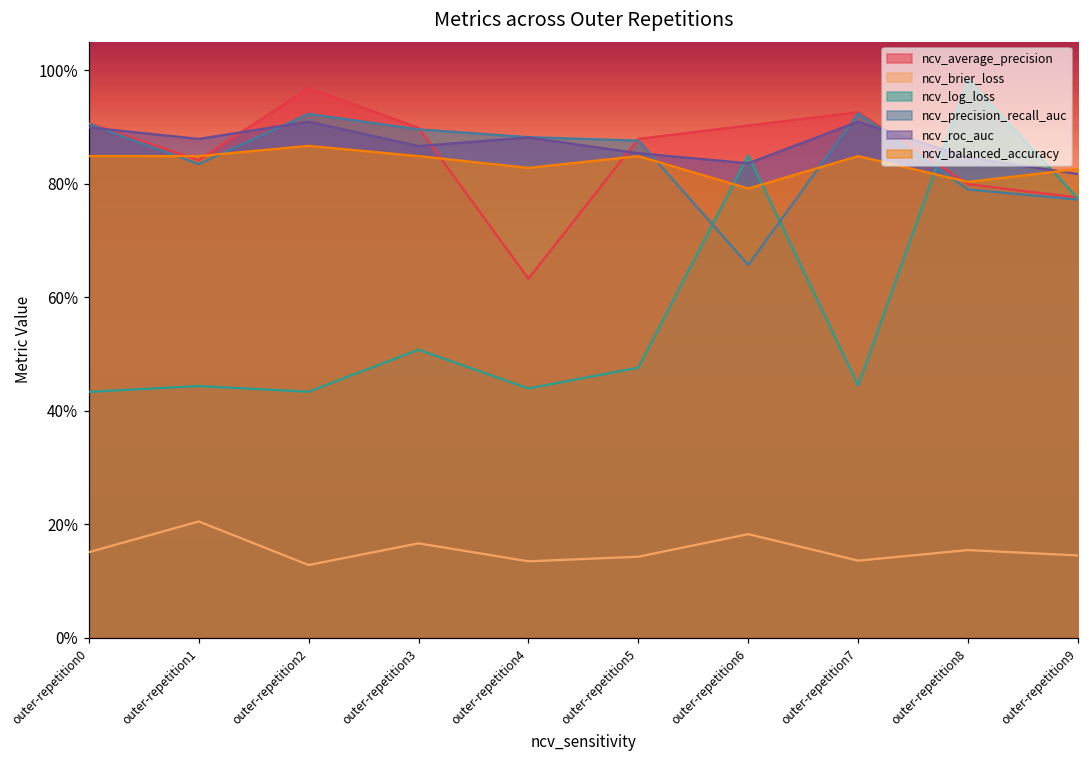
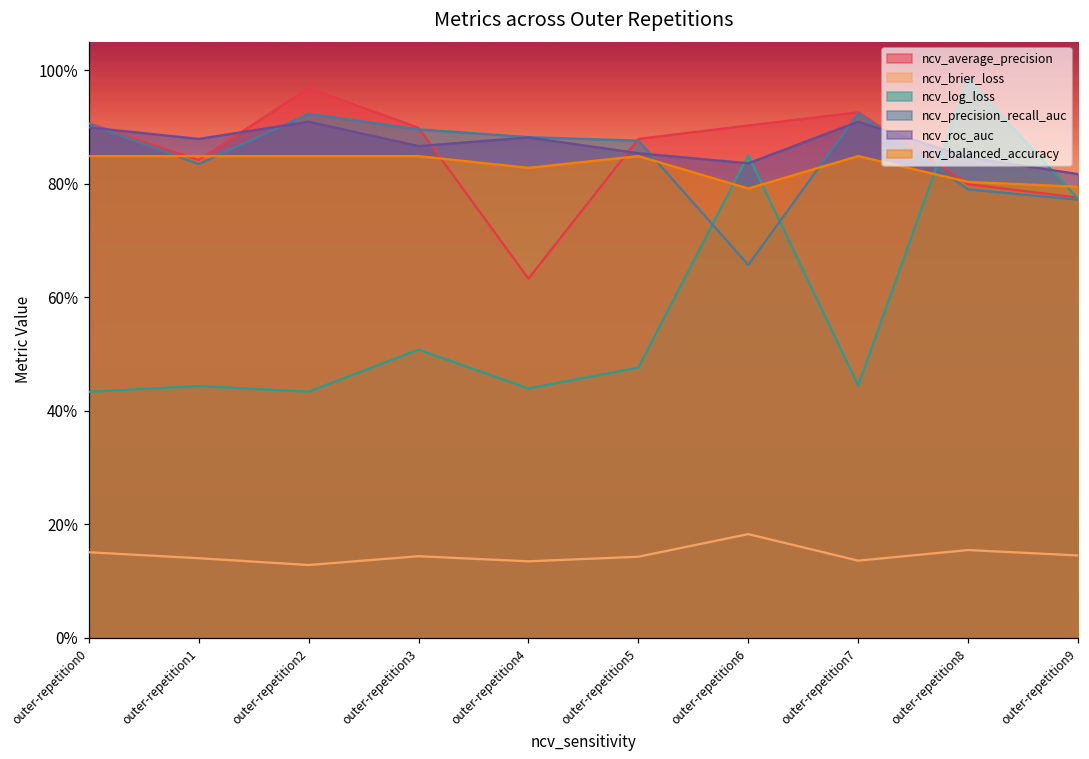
  {
    "ncv_average_precision": {
      "outer-repetition1": "84%",
      "outer-repetition2": "97%",
      "outer-repetition4": "63%",
      "outer-repetition6": "90%"
    },
    "ncv_brier_loss": {
      "outer-repetition0": "15%",
-     "outer-repetition1": "21%",
+     "outer-repetition1": "14%",
      "outer-repetition2": "13%",
-     "outer-repetition3": "17%",
+     "outer-repetition3": "14%",
      "outer-repetition4": "13%",
      "outer-repetition5": "14%",
      "outer-repetition6": "18%",
      "outer-repetition7": "14%",
      "outer-repetition8": "15%",
      "outer-repetition9": "15%"
    },
    "ncv_balanced_accuracy": {
      "outer-repetition0": "85%",
      "outer-repetition1": "85%",
-     "outer-repetition2": "87%",
+     "outer-repetition2": "85%",
      "outer-repetition3": "85%",
      "outer-repetition4": "83%",
      "outer-repetition5": "85%",
      "outer-repetition6": "79%",
      "outer-repetition7": "85%",
-     "outer-repetition9": "83%"
+     "outer-repetition9": "79%"
    }
  }
